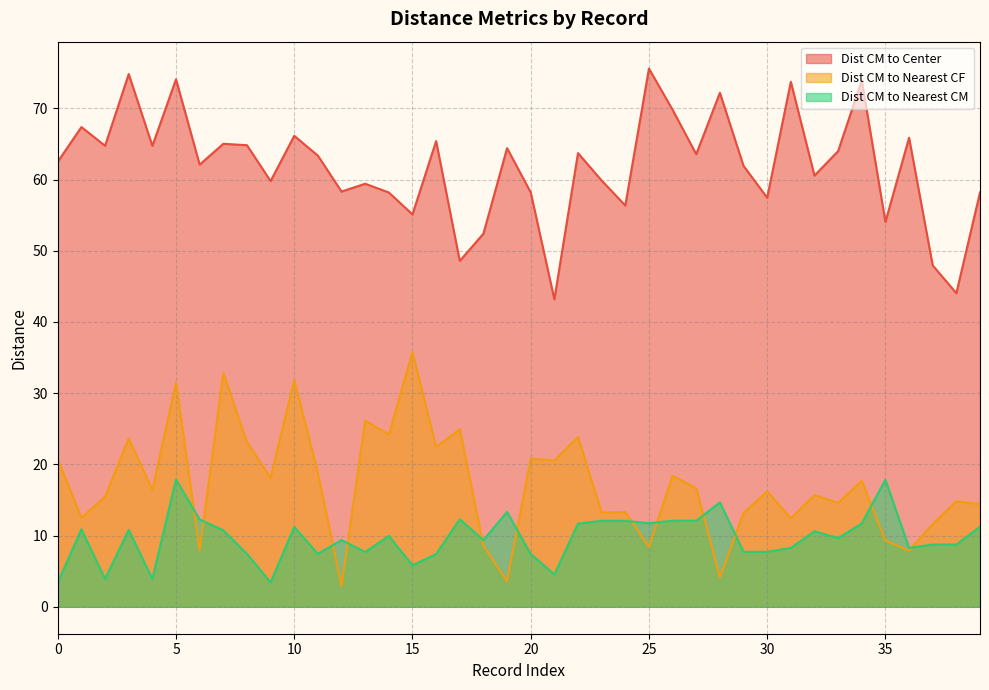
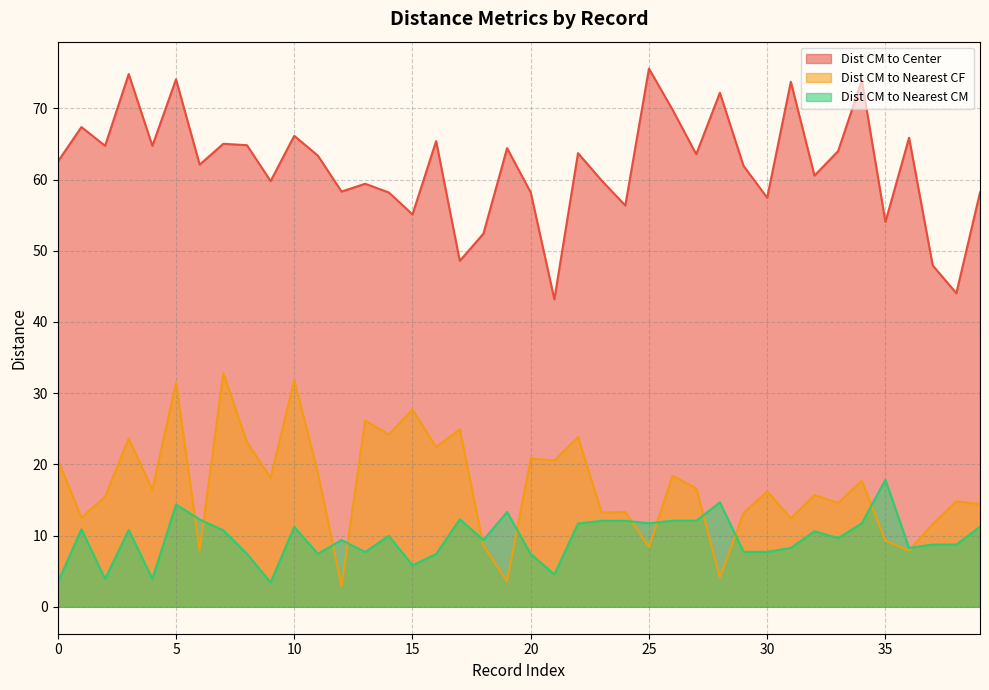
  {
    "Dist CM to Center": {
      "0": 63,
      "5": 74,
      "10": 66,
      "15": 55,
      "20": 58,
      "25": 76,
      "30": 57,
      "35": 54
    },
    "Dist CM to Nearest CF": {
      "0": 21,
      "5": 31,
      "10": 32,
-     "15": 36,
+     "15": 28,
      "20": 21,
      "25": 8,
      "30": 16,
      "35": 9
    },
    "Dist CM to Nearest CM": {
      "0": 3,
-     "5": 18,
+     "5": 14,
      "10": 11,
      "15": 6,
      "20": 7,
      "25": 12,
      "30": 8,
      "35": 18
    }
  }
